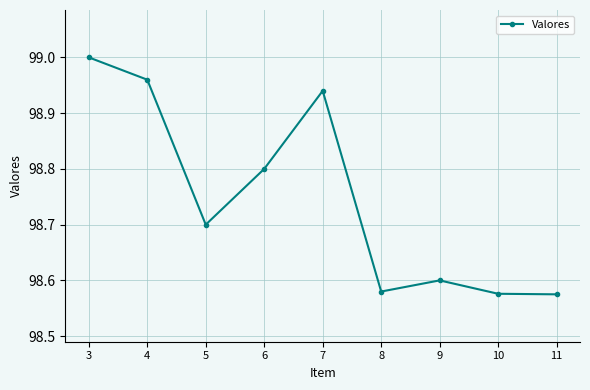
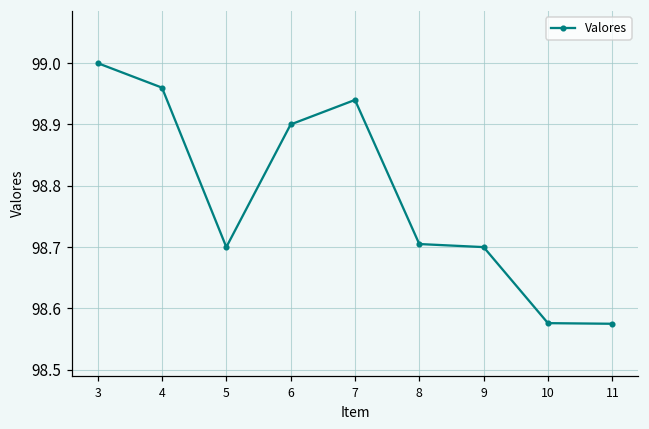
  {
    "3": 99.00,
    "4": 98.96,
    "5": 98.70,
-   "6": 98.8,
+   "6": 98.9,
    "7": 98.94,
-   "8": 98.58,
-   "9": 98.6,
+   "8": 98.71,
+   "9": 98.7,
    "10": 98.58,
    "11": 98.58
  }
